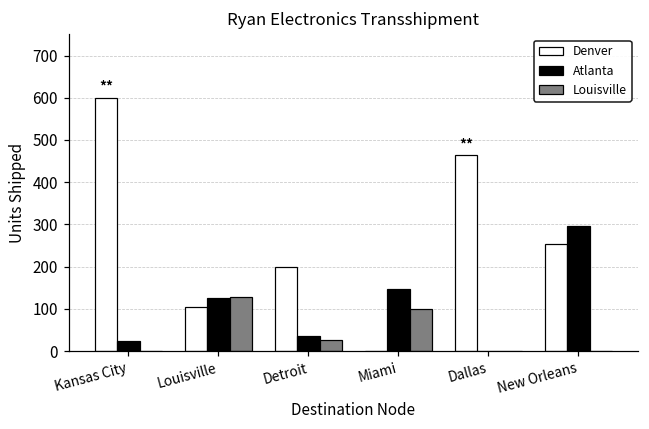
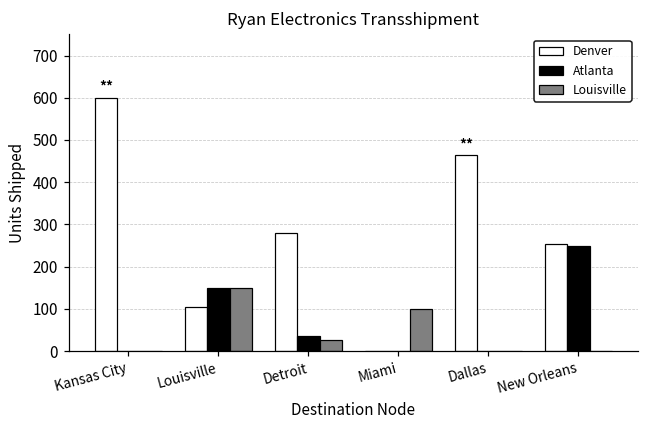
  {
    "Denver": {
      "Kansas City": 600,
      "Louisville": 110,
-     "Detroit": 200,
+     "Detroit": 280,
      "Miami": 0,
      "Dallas": 460,
      "New Orleans": 250
    },
    "Atlanta": {
-     "Kansas City": 20,
-     "Louisville": 130,
+     "Kansas City": 0,
+     "Louisville": 150,
      "Detroit": 40,
-     "Miami": 150,
+     "Miami": 0,
      "Dallas": 0,
-     "New Orleans": 300
+     "New Orleans": 250
    },
    "Louisville": {
      "Kansas City": 0,
-     "Louisville": 130,
+     "Louisville": 150,
      "Detroit": 30,
      "Miami": 100,
      "Dallas": 0,
      "New Orleans": 0
    }
  }
